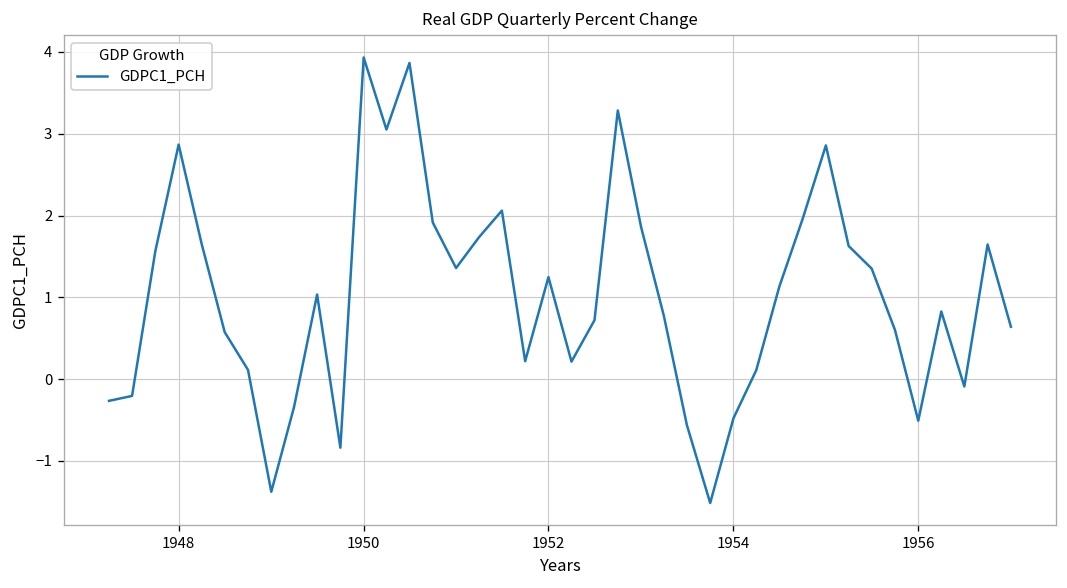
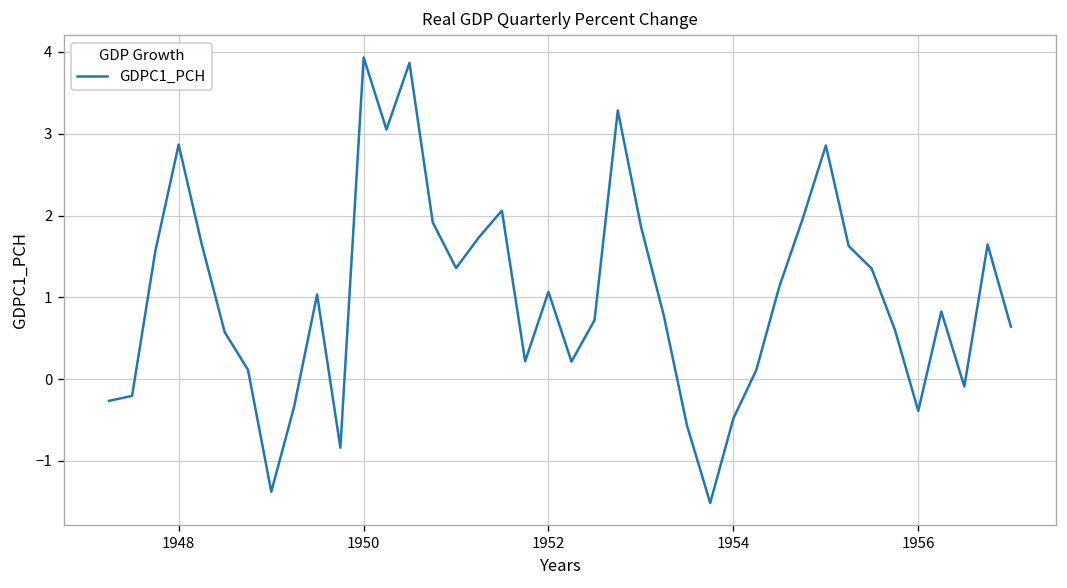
  {
    "1948": 2.9,
    "1950": 3.9,
-   "1952": 1.2,
+   "1952": 1.1,
    "1954": -0.5,
-   "1956": -0.5
+   "1956": -0.4
  }
